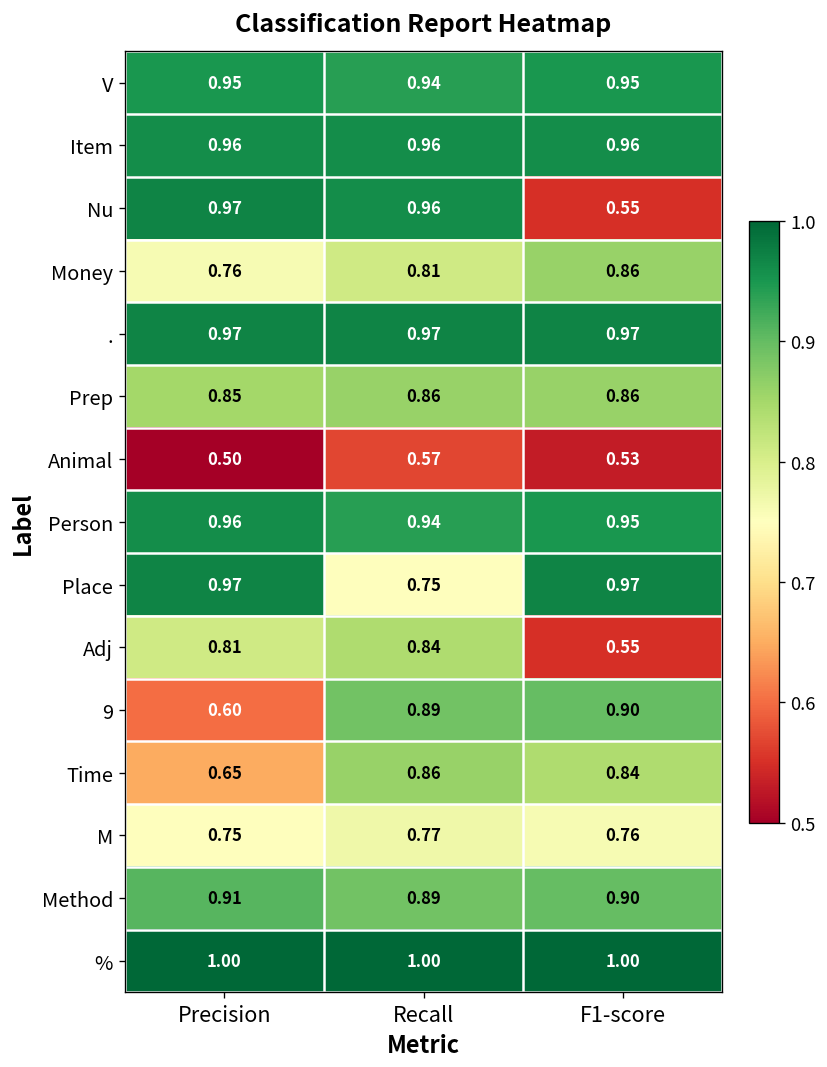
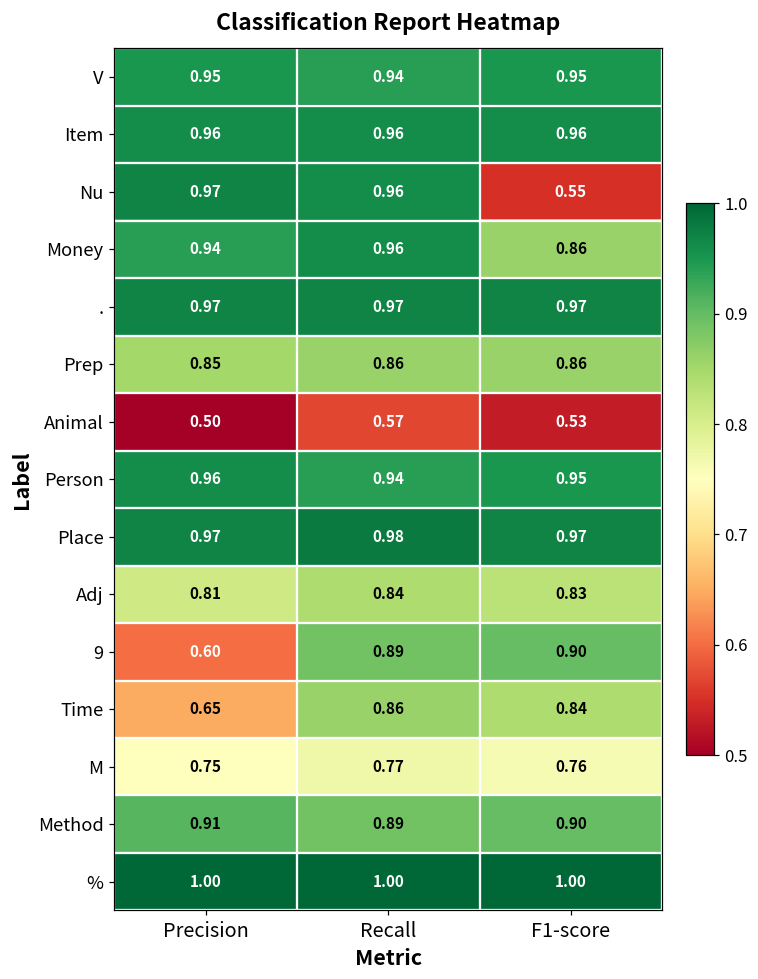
  {
    "V": {
      "Precision": 0.95,
      "Recall": 0.94,
      "F1-score": 0.95
    },
    "Item": {
      "Precision": 0.96,
      "Recall": 0.96,
      "F1-score": 0.96
    },
    "Nu": {
      "Precision": 0.97,
      "Recall": 0.96,
      "F1-score": 0.55
    },
    "Money": {
-     "Precision": 0.76,
-     "Recall": 0.81,
+     "Precision": 0.94,
+     "Recall": 0.96,
      "F1-score": 0.86
    },
    ".": {
      "Precision": 0.97,
      "Recall": 0.97,
      "F1-score": 0.97
    },
    "Prep": {
      "Precision": 0.85,
      "Recall": 0.86,
      "F1-score": 0.86
    },
    "Animal": {
      "Precision": 0.50,
      "Recall": 0.57,
      "F1-score": 0.53
    },
    "Person": {
      "Precision": 0.96,
      "Recall": 0.94,
      "F1-score": 0.95
    },
    "Place": {
      "Precision": 0.97,
-     "Recall": 0.75,
+     "Recall": 0.98,
      "F1-score": 0.97
    },
    "Adj": {
      "Precision": 0.81,
      "Recall": 0.84,
-     "F1-score": 0.55
+     "F1-score": 0.83
    },
    "9": {
      "Precision": 0.60,
      "Recall": 0.89,
      "F1-score": 0.90
    },
    "Time": {
      "Precision": 0.65,
      "Recall": 0.86,
      "F1-score": 0.84
    },
    "M": {
      "Precision": 0.75,
      "Recall": 0.77,
      "F1-score": 0.76
    },
    "Method": {
      "Precision": 0.91,
      "Recall": 0.89,
      "F1-score": 0.90
    },
    "%": {
      "Precision": 1.00,
      "Recall": 1.00,
      "F1-score": 1.00
    }
  }
